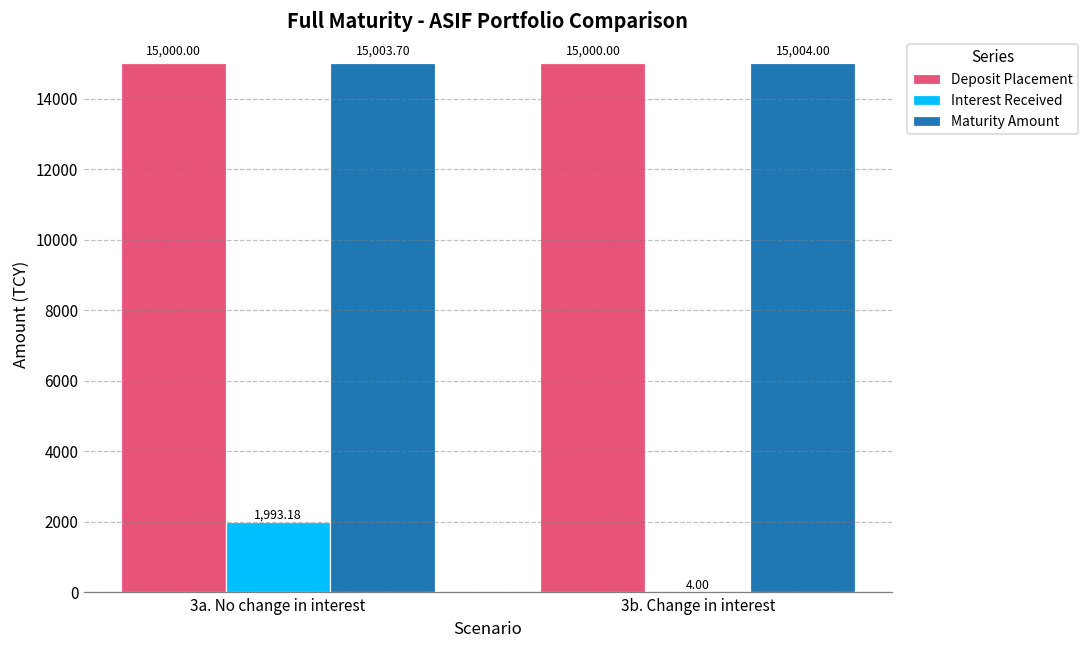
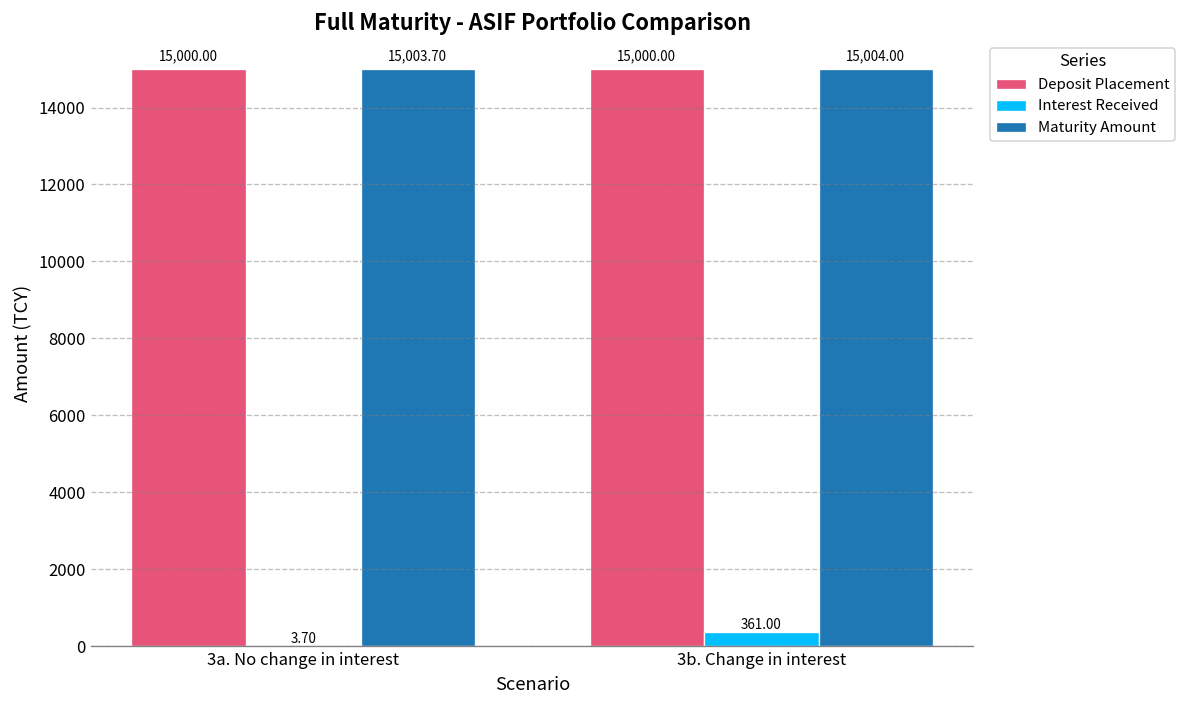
  {
    "Deposit Placement": {
      "3a. No change in interest": "15,000.00",
      "3b. Change in interest": "15,000.00"
    },
    "Interest Received": {
-     "3a. No change in interest": "1,993.18",
-     "3b. Change in interest": "4.00"
+     "3a. No change in interest": "3.70",
+     "3b. Change in interest": "361.00"
    },
    "Maturity Amount": {
      "3a. No change in interest": "15,003.70",
      "3b. Change in interest": "15,004.00"
    }
  }
